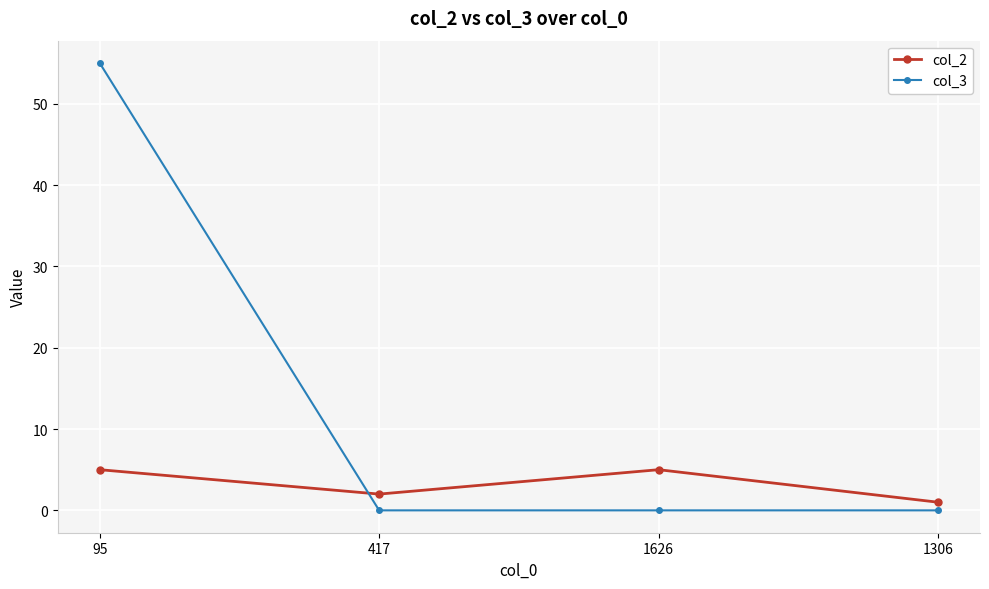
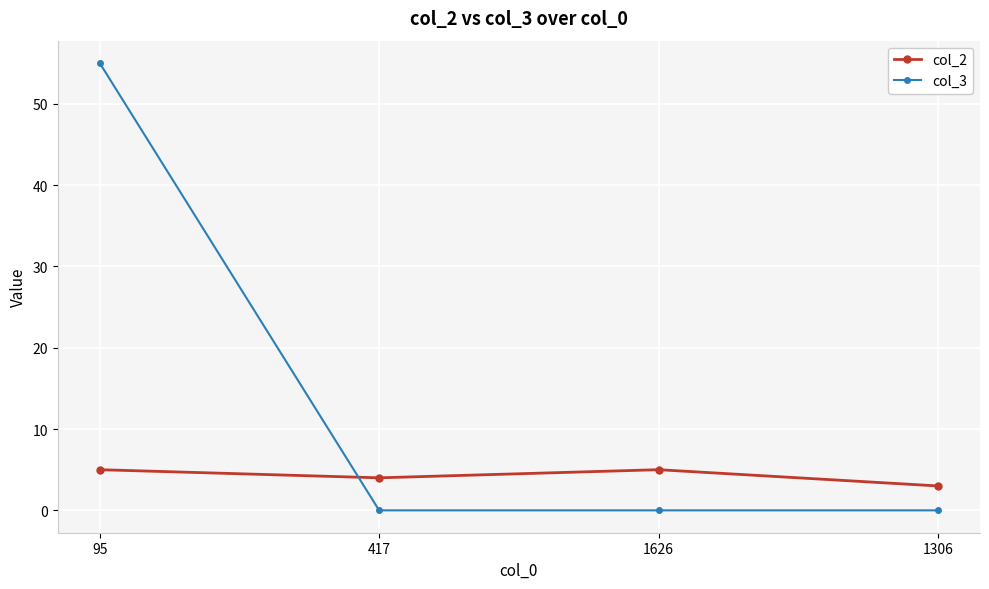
  {
    "col_2": {
      "95": 5,
-     "417": 2,
+     "417": 4,
      "1626": 5,
-     "1306": 1
+     "1306": 3
    },
    "col_3": {
      "95": 55,
      "417": 0,
      "1626": 0,
      "1306": 0
    }
  }
